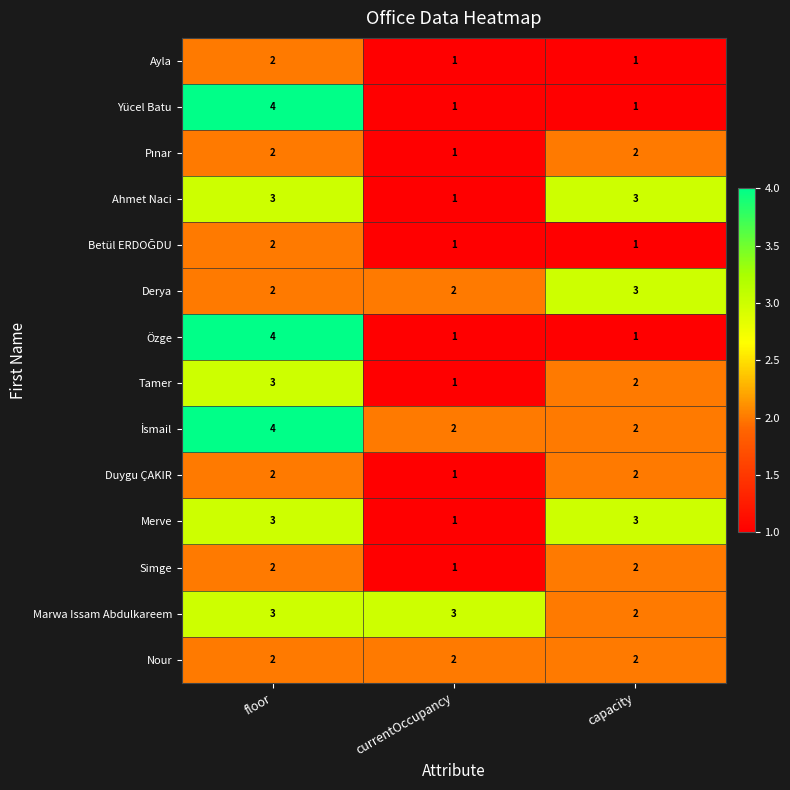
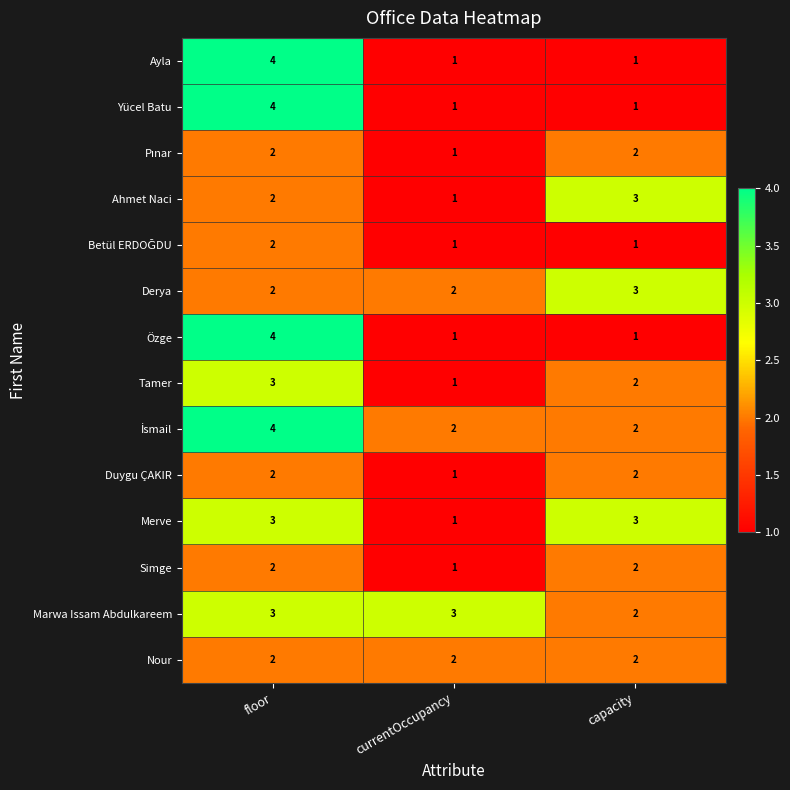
  {
    "Ayla": {
-     "floor": 2,
+     "floor": 4,
      "currentOccupancy": 1,
      "capacity": 1
    },
    "Yücel Batu": {
      "floor": 4,
      "currentOccupancy": 1,
      "capacity": 1
    },
    "Pınar": {
      "floor": 2,
      "currentOccupancy": 1,
      "capacity": 2
    },
    "Ahmet Naci": {
-     "floor": 3,
+     "floor": 2,
      "currentOccupancy": 1,
      "capacity": 3
    },
    "Betül ERDOĞDU": {
      "floor": 2,
      "currentOccupancy": 1,
      "capacity": 1
    },
    "Derya": {
      "floor": 2,
      "currentOccupancy": 2,
      "capacity": 3
    },
    "Özge": {
      "floor": 4,
      "currentOccupancy": 1,
      "capacity": 1
    },
    "Tamer": {
      "floor": 3,
      "currentOccupancy": 1,
      "capacity": 2
    },
    "İsmail": {
      "floor": 4,
      "currentOccupancy": 2,
      "capacity": 2
    },
    "Duygu ÇAKIR": {
      "floor": 2,
      "currentOccupancy": 1,
      "capacity": 2
    },
    "Merve": {
      "floor": 3,
      "currentOccupancy": 1,
      "capacity": 3
    },
    "Simge": {
      "floor": 2,
      "currentOccupancy": 1,
      "capacity": 2
    },
    "Marwa Issam Abdulkareem": {
      "floor": 3,
      "currentOccupancy": 3,
      "capacity": 2
    },
    "Nour": {
      "floor": 2,
      "currentOccupancy": 2,
      "capacity": 2
    }
  }
